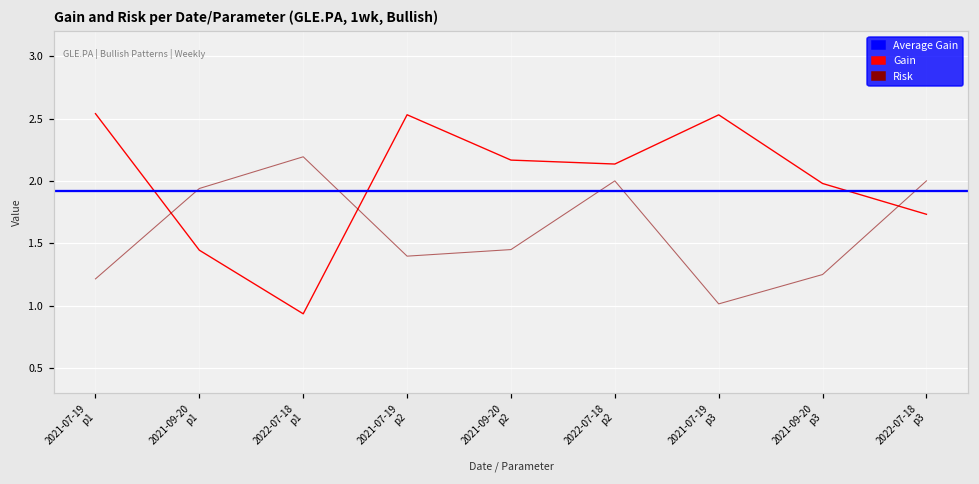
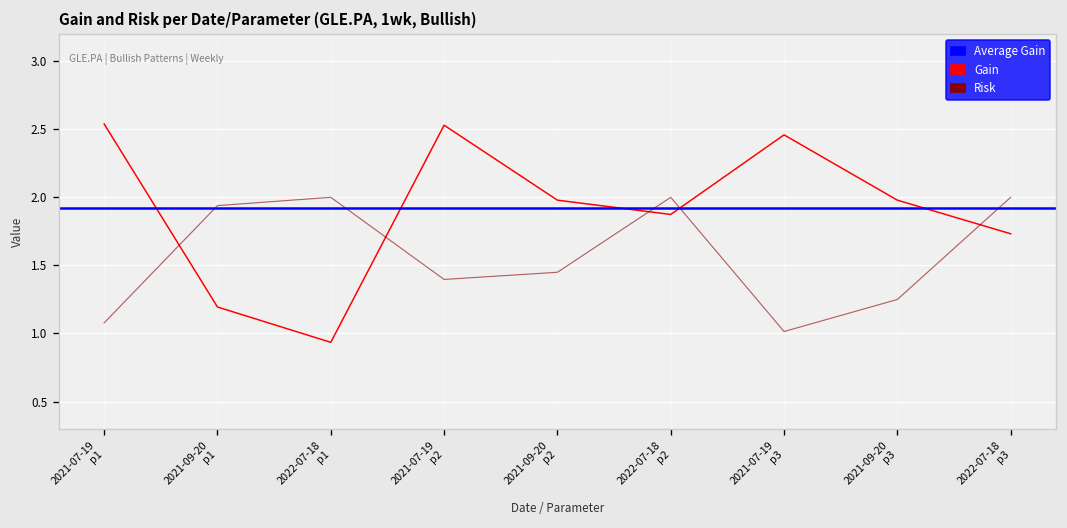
  {
    "Gain": {
      "2021-07-19 p1": 2.54,
-     "2021-09-20 p1": 1.44,
+     "2021-09-20 p1": 1.19,
      "2022-07-18 p1": 0.94,
      "2021-07-19 p2": 2.53,
-     "2021-09-20 p2": 2.17,
-     "2022-07-18 p2": 2.14,
-     "2021-07-19 p3": 2.53,
+     "2021-09-20 p2": 1.98,
+     "2022-07-18 p2": 1.88,
+     "2021-07-19 p3": 2.46,
      "2021-09-20 p3": 1.98,
      "2022-07-18 p3": 1.73
    },
    "Risk": {
-     "2021-07-19 p1": 1.22,
+     "2021-07-19 p1": 1.08,
      "2021-09-20 p1": 1.94,
-     "2022-07-18 p1": 2.19,
+     "2022-07-18 p1": 2.00,
      "2021-07-19 p2": 1.40,
      "2021-09-20 p2": 1.45,
      "2022-07-18 p2": 2.00,
      "2021-07-19 p3": 1.01,
      "2021-09-20 p3": 1.25,
      "2022-07-18 p3": 2.00
    }
  }
